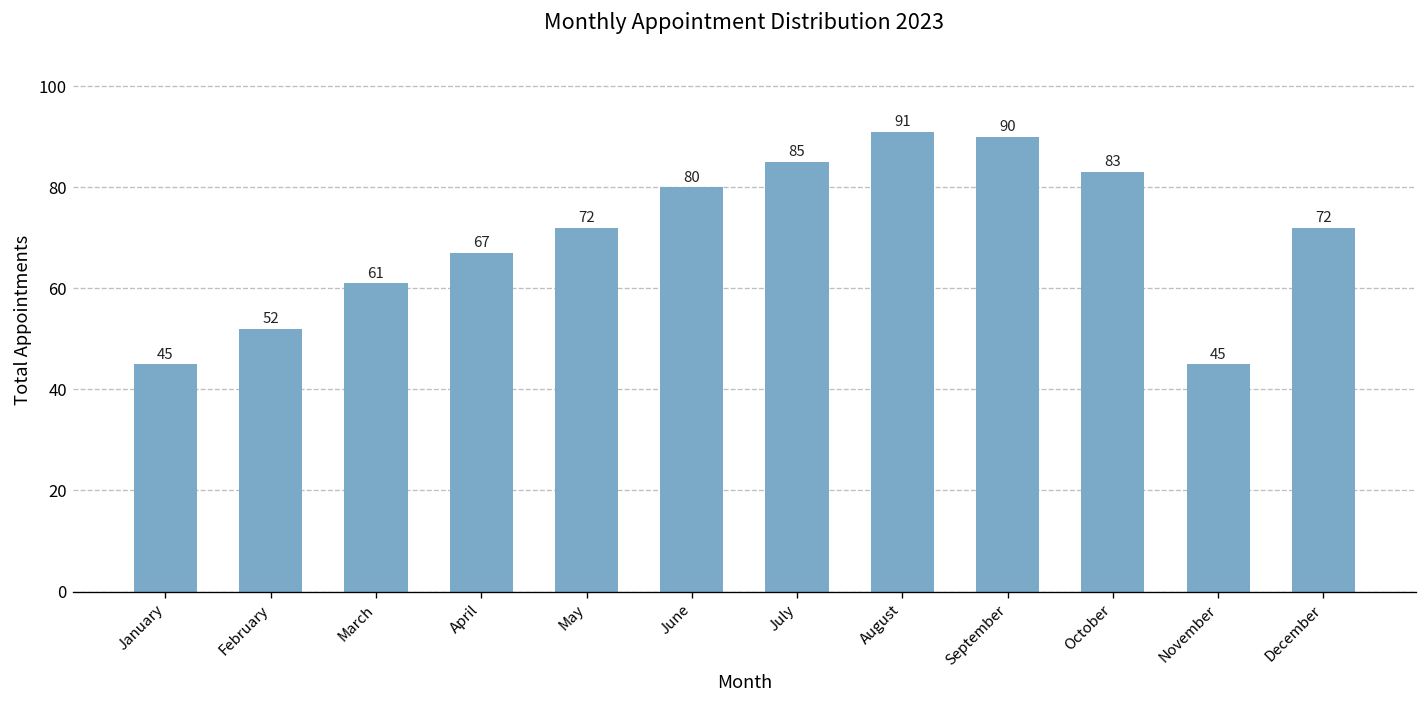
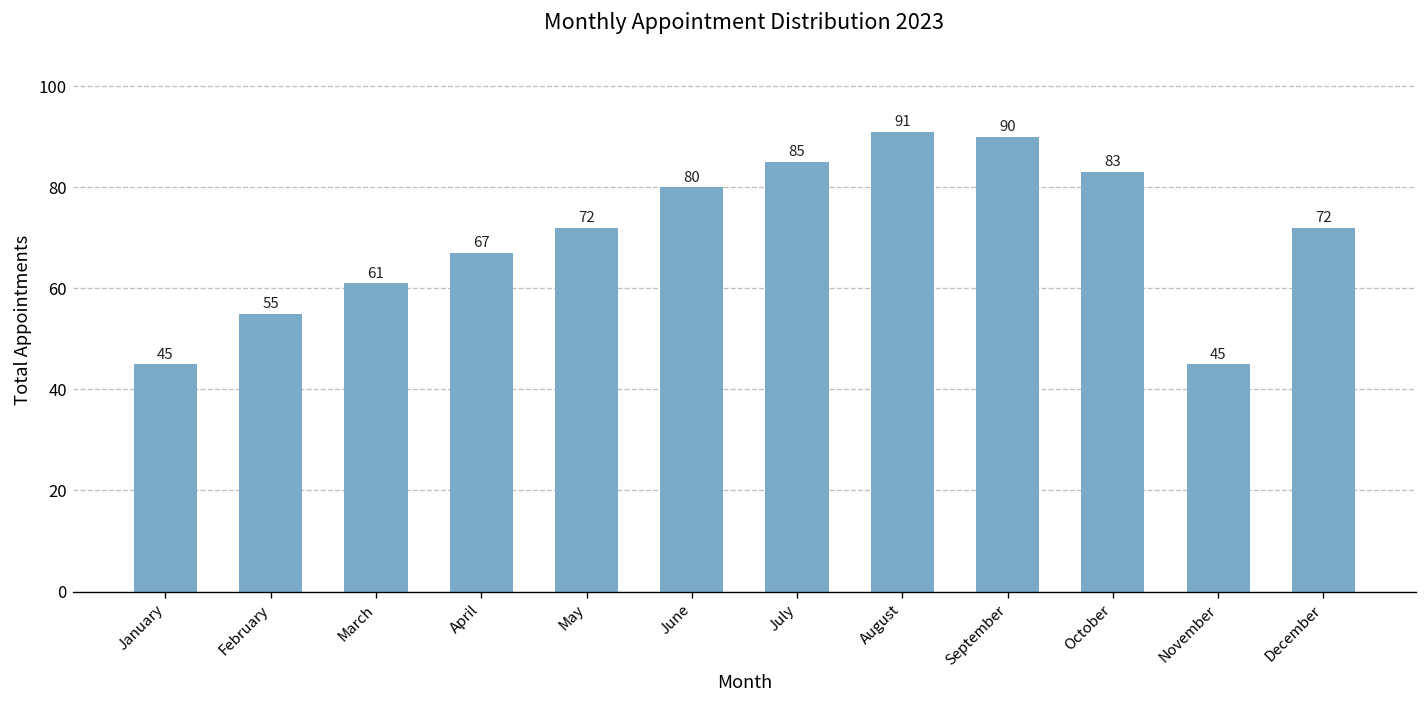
  {
    "January": 45,
-   "February": 52,
+   "February": 55,
    "March": 61,
    "April": 67,
    "May": 72,
    "June": 80,
    "July": 85,
    "August": 91,
    "September": 90,
    "October": 83,
    "November": 45,
    "December": 72
  }
